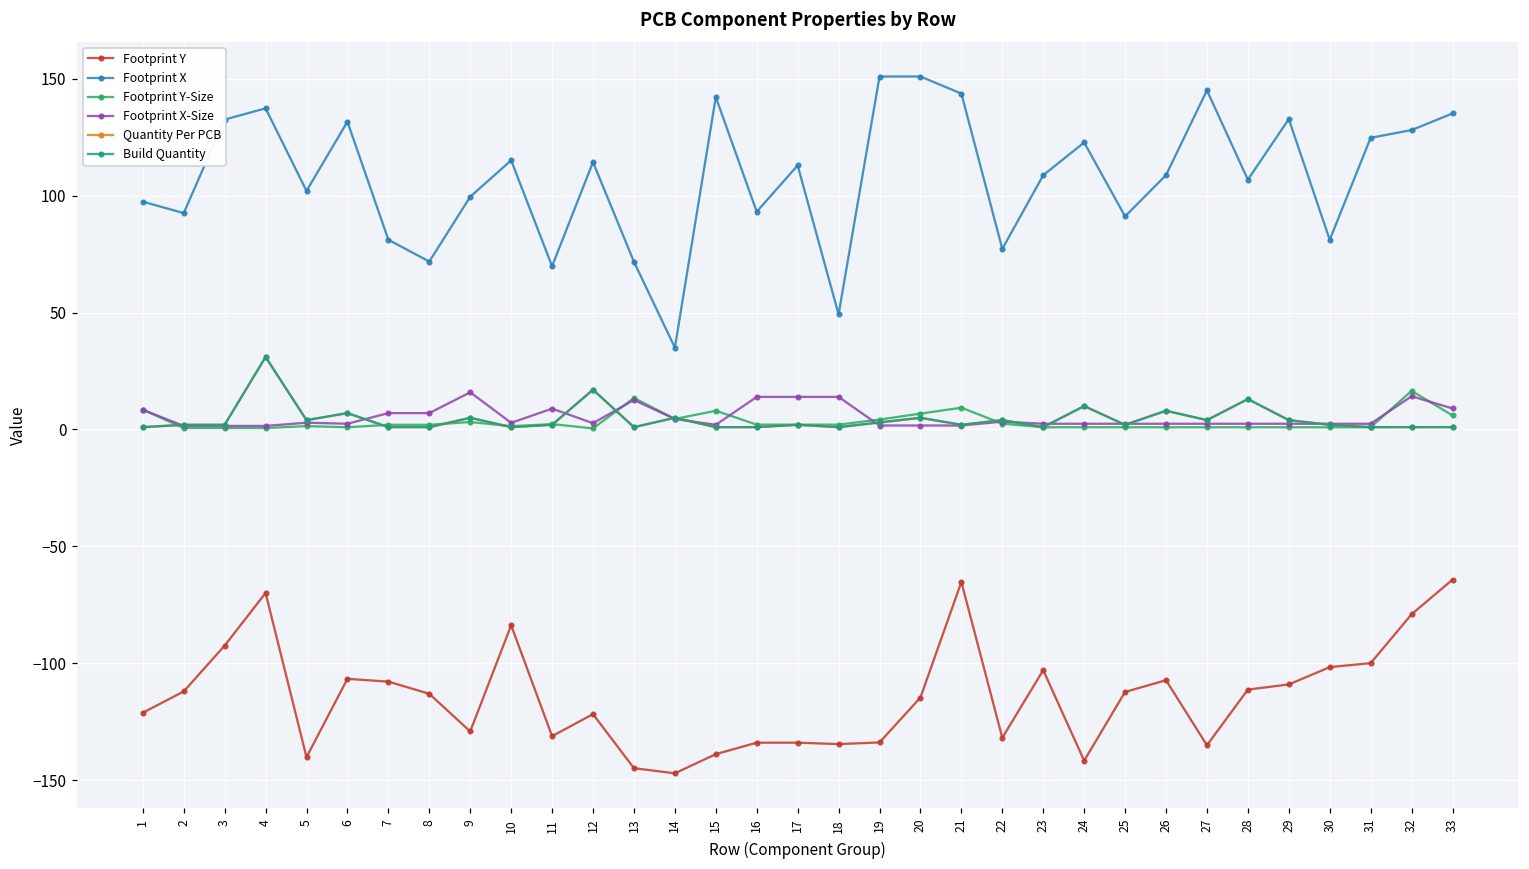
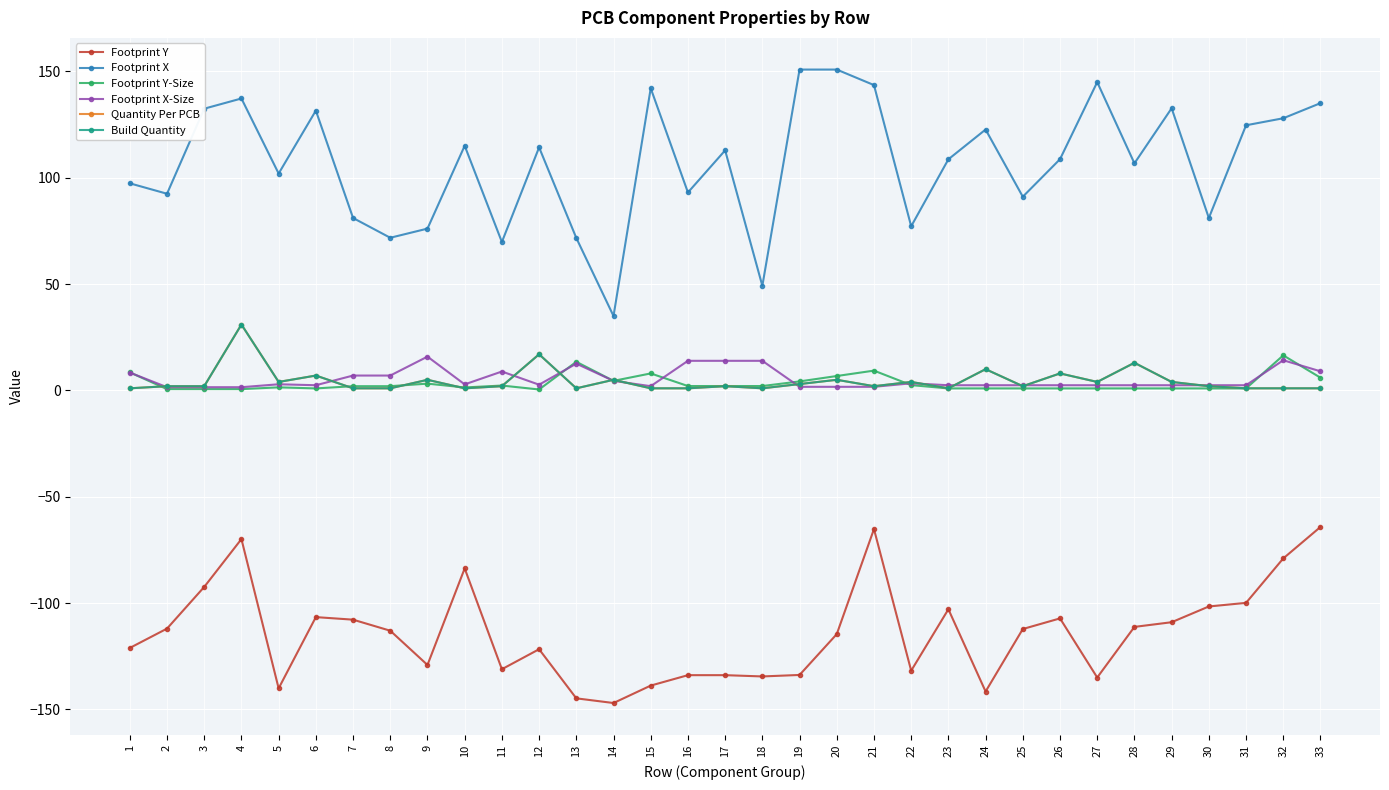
  {
    "Footprint Y": {
      "1": -121,
      "2": -112,
      "3": -92,
      "4": -70,
      "5": -140,
      "6": -107,
      "7": -108,
      "8": -113,
      "9": -129,
      "10": -84,
      "11": -131,
      "12": -122,
      "13": -145,
      "14": -147,
      "15": -139,
      "16": -134,
      "17": -134,
      "18": -135,
      "19": -134,
      "20": -115,
      "21": -65,
      "22": -132,
      "23": -103,
      "24": -142,
      "25": -112,
      "26": -107,
      "27": -135,
      "28": -111,
      "29": -109,
      "30": -102,
      "31": -100,
      "32": -79,
      "33": -64
    },
    "Footprint X": {
      "1": 97,
      "2": 93,
      "4": 137,
      "5": 102,
      "6": 132,
      "7": 81,
      "8": 72,
-     "9": 100,
+     "9": 76,
      "10": 115,
      "11": 70,
      "12": 114,
      "13": 72,
      "14": 35,
      "15": 142,
      "16": 93,
      "17": 113,
      "18": 49,
      "19": 151,
      "20": 151,
      "21": 144,
      "22": 77,
      "23": 109,
      "24": 123,
      "25": 91,
      "26": 109,
      "27": 145,
      "28": 107,
      "29": 133,
      "30": 81,
      "31": 125,
      "32": 128,
      "33": 135
    },
    "Footprint X-Size": {
      "6": 2,
      "7": 7,
      "8": 7,
      "9": 16,
      "10": 3,
      "11": 9,
      "12": 3,
      "16": 14,
      "17": 14,
      "18": 14,
      "19": 2,
      "20": 2,
      "23": 2,
      "24": 2,
      "26": 2,
      "27": 2,
      "28": 2,
      "29": 2,
      "31": 2,
      "32": 14,
      "33": 9
    }
  }
